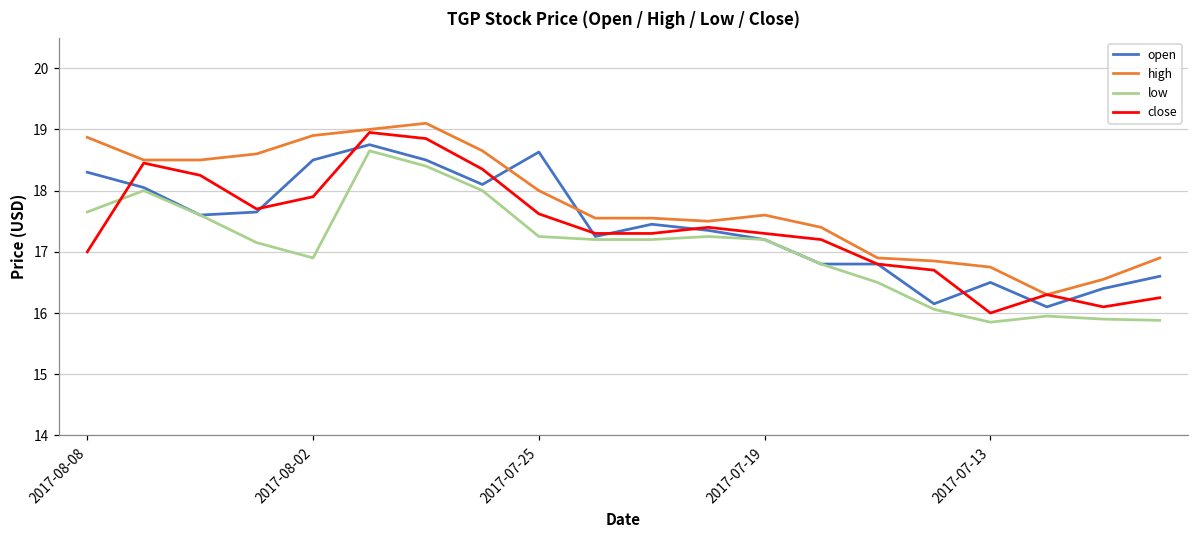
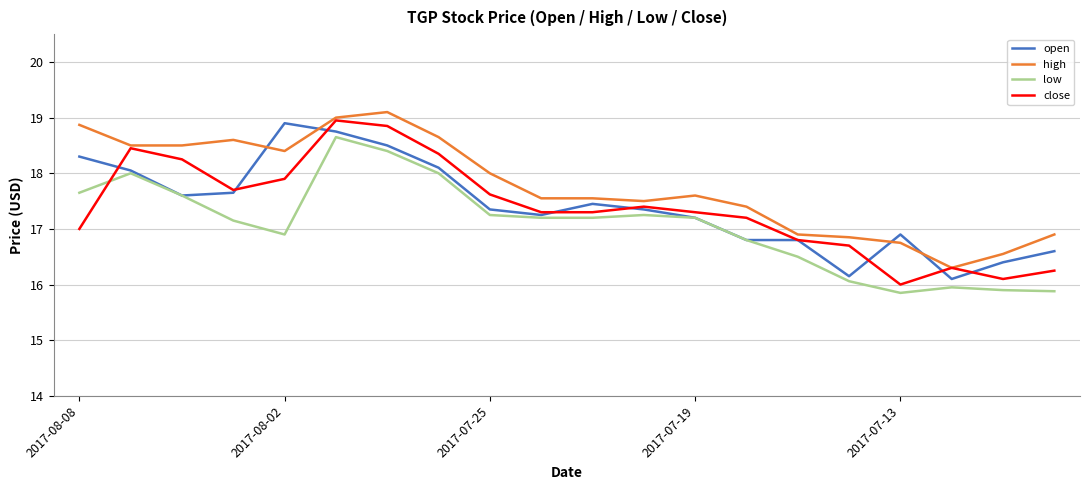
  {
    "open": {
      "2017-08-08": 18.3,
-     "2017-08-02": 18.5,
-     "2017-07-25": 18.6,
-     "2017-07-13": 16.5
+     "2017-08-02": 18.9,
+     "2017-07-25": 17.4,
+     "2017-07-13": 16.9
    },
    "high": {
      "2017-08-08": 18.9,
-     "2017-08-02": 18.9,
+     "2017-08-02": 18.4,
      "2017-07-25": 18.0,
      "2017-07-19": 17.6,
      "2017-07-13": 16.8
    },
    "low": {
      "2017-08-08": 17.7,
      "2017-08-02": 16.9,
      "2017-07-25": 17.3,
      "2017-07-13": 15.9
    },
    "close": {
      "2017-08-08": 17.0,
      "2017-08-02": 17.9,
      "2017-07-25": 17.6,
      "2017-07-19": 17.3,
      "2017-07-13": 16.0
    }
  }
